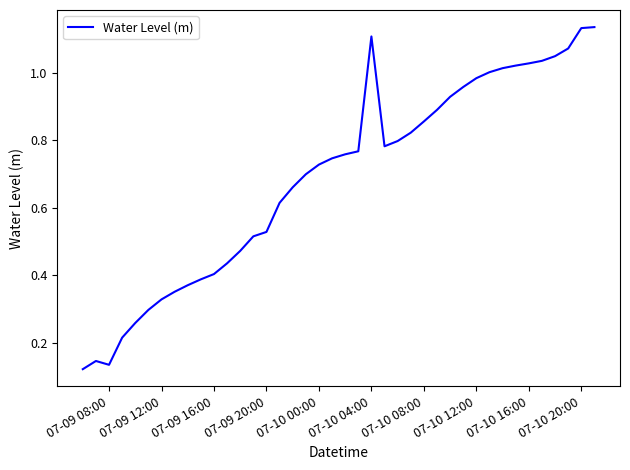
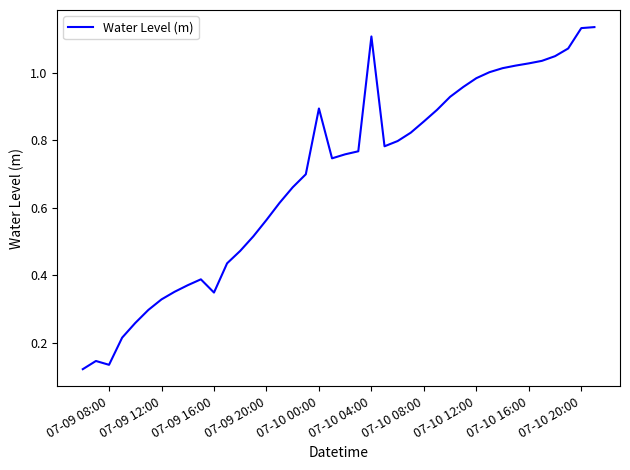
  {
    "07-09 08:00": 0.13,
    "07-09 12:00": 0.33,
-   "07-09 16:00": 0.40,
-   "07-09 20:00": 0.53,
-   "07-10 00:00": 0.73,
+   "07-09 16:00": 0.35,
+   "07-09 20:00": 0.56,
+   "07-10 00:00": 0.89,
    "07-10 04:00": 1.11,
    "07-10 08:00": 0.86,
    "07-10 12:00": 0.98,
    "07-10 16:00": 1.03,
    "07-10 20:00": 1.13
  }
